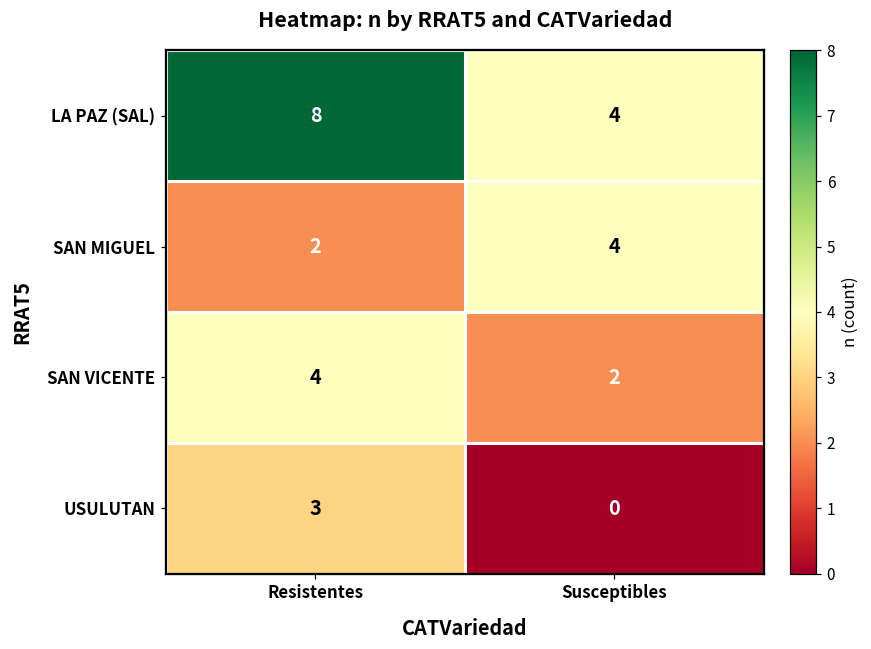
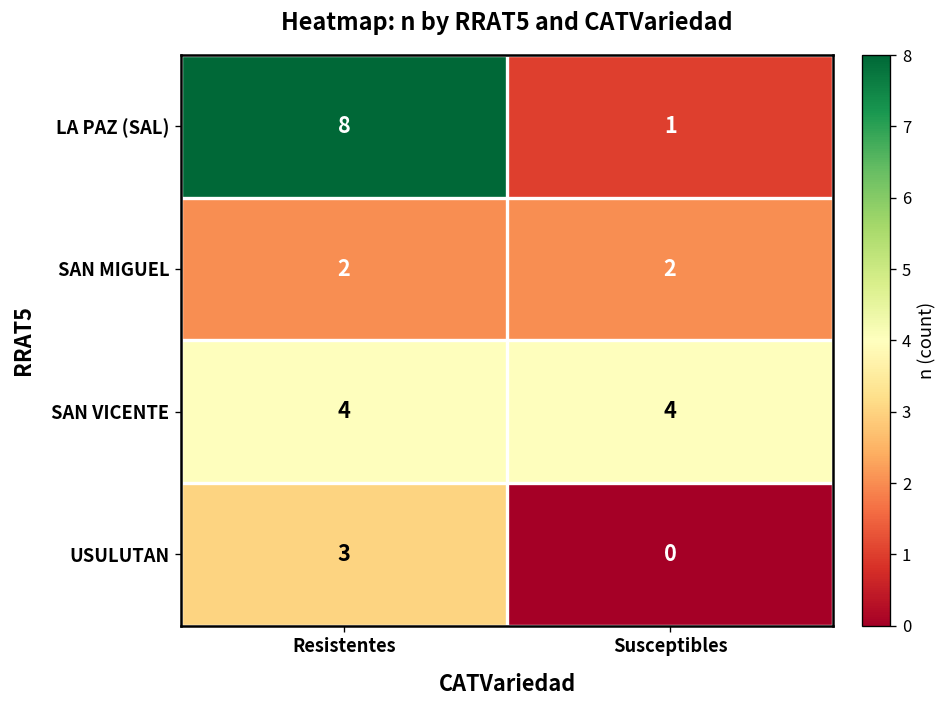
  {
    "LA PAZ (SAL)": {
      "Resistentes": 8,
-     "Susceptibles": 4
+     "Susceptibles": 1
    },
    "SAN MIGUEL": {
      "Resistentes": 2,
-     "Susceptibles": 4
+     "Susceptibles": 2
    },
    "SAN VICENTE": {
      "Resistentes": 4,
-     "Susceptibles": 2
+     "Susceptibles": 4
    },
    "USULUTAN": {
      "Resistentes": 3,
      "Susceptibles": 0
    }
  }
